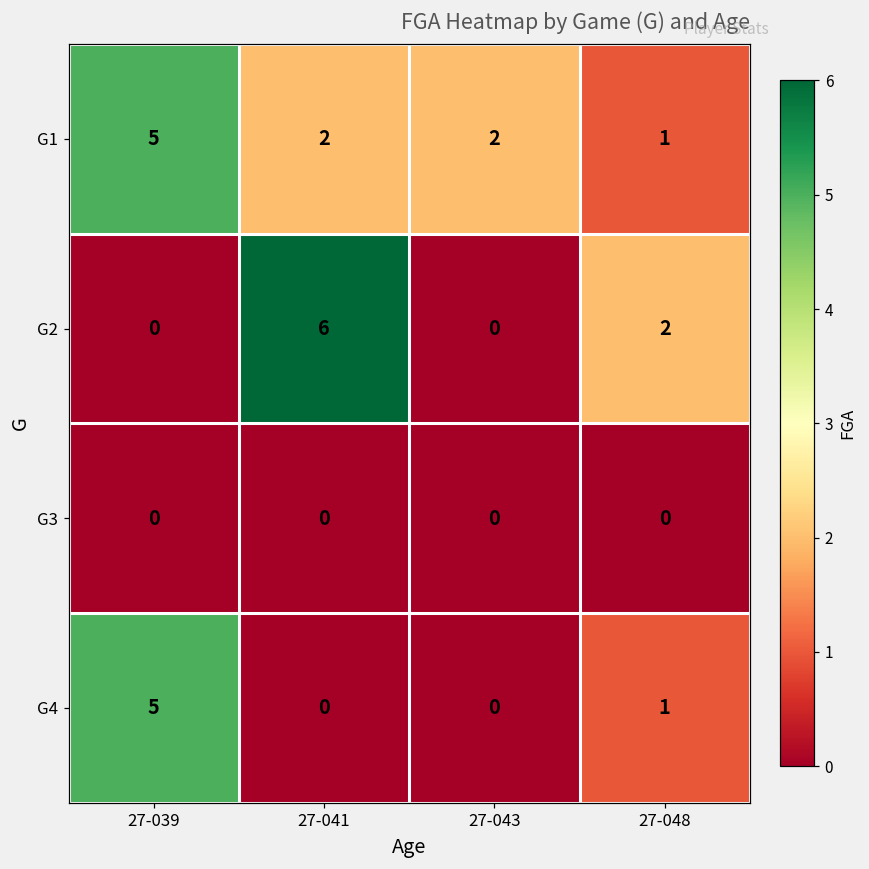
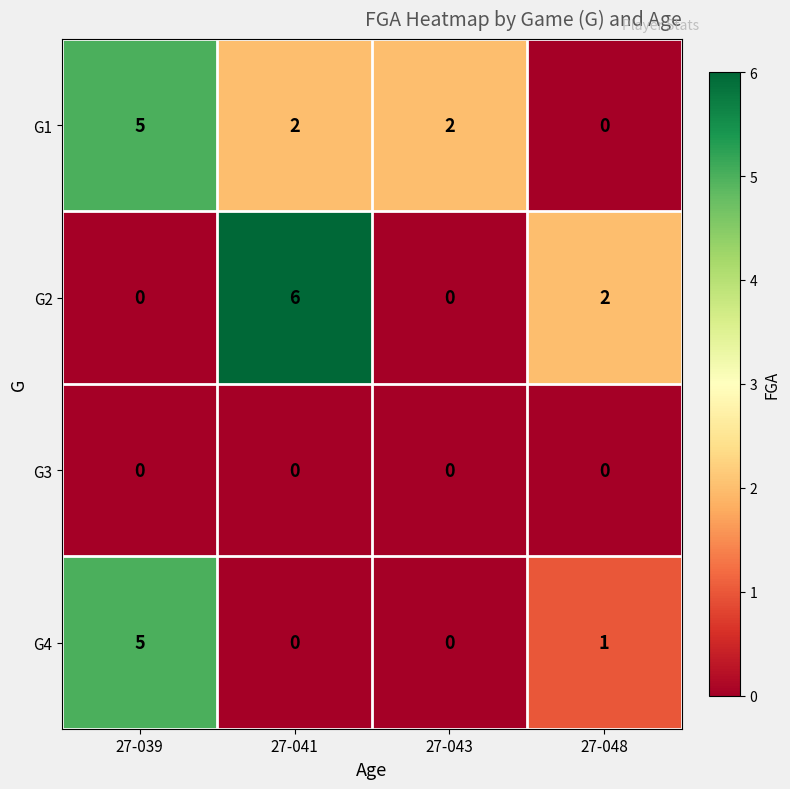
  {
    "G1": {
      "27-039": 5,
      "27-041": 2,
      "27-043": 2,
-     "27-048": 1
+     "27-048": 0
    },
    "G2": {
      "27-039": 0,
      "27-041": 6,
      "27-043": 0,
      "27-048": 2
    },
    "G3": {
      "27-039": 0,
      "27-041": 0,
      "27-043": 0,
      "27-048": 0
    },
    "G4": {
      "27-039": 5,
      "27-041": 0,
      "27-043": 0,
      "27-048": 1
    }
  }
